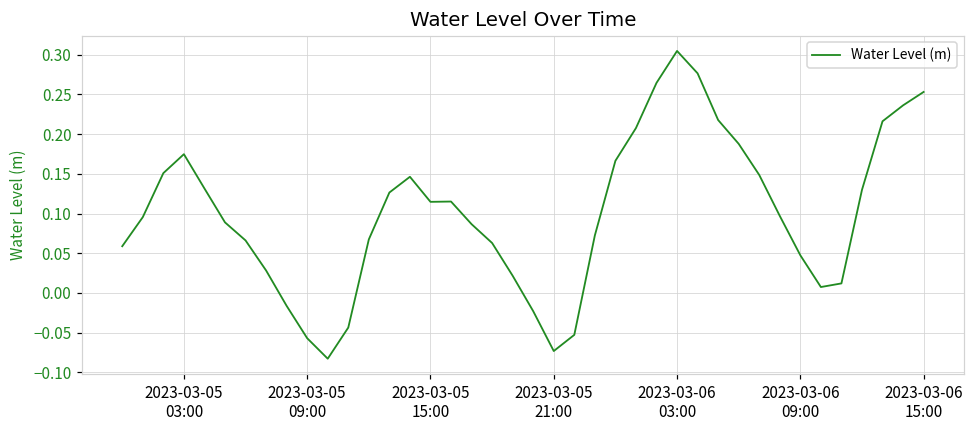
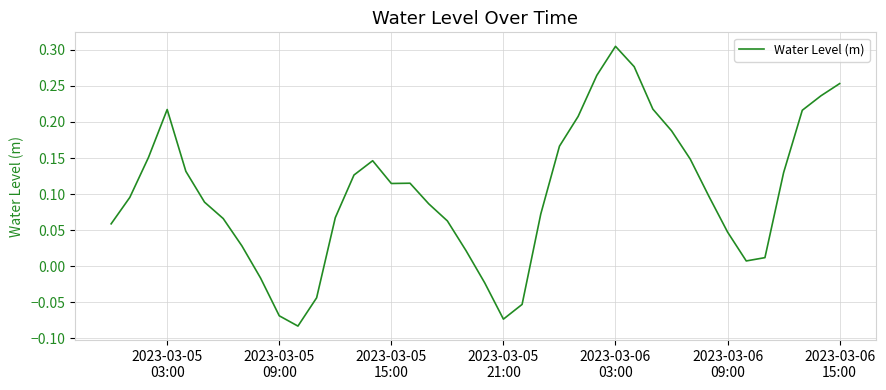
  {
-   "2023-03-05 03:00": 0.17,
-   "2023-03-05 09:00": -0.06,
+   "2023-03-05 03:00": 0.22,
+   "2023-03-05 09:00": -0.07,
    "2023-03-05 15:00": 0.11,
    "2023-03-05 21:00": -0.07,
    "2023-03-06 03:00": 0.30,
    "2023-03-06 09:00": 0.05,
    "2023-03-06 15:00": 0.25
  }
